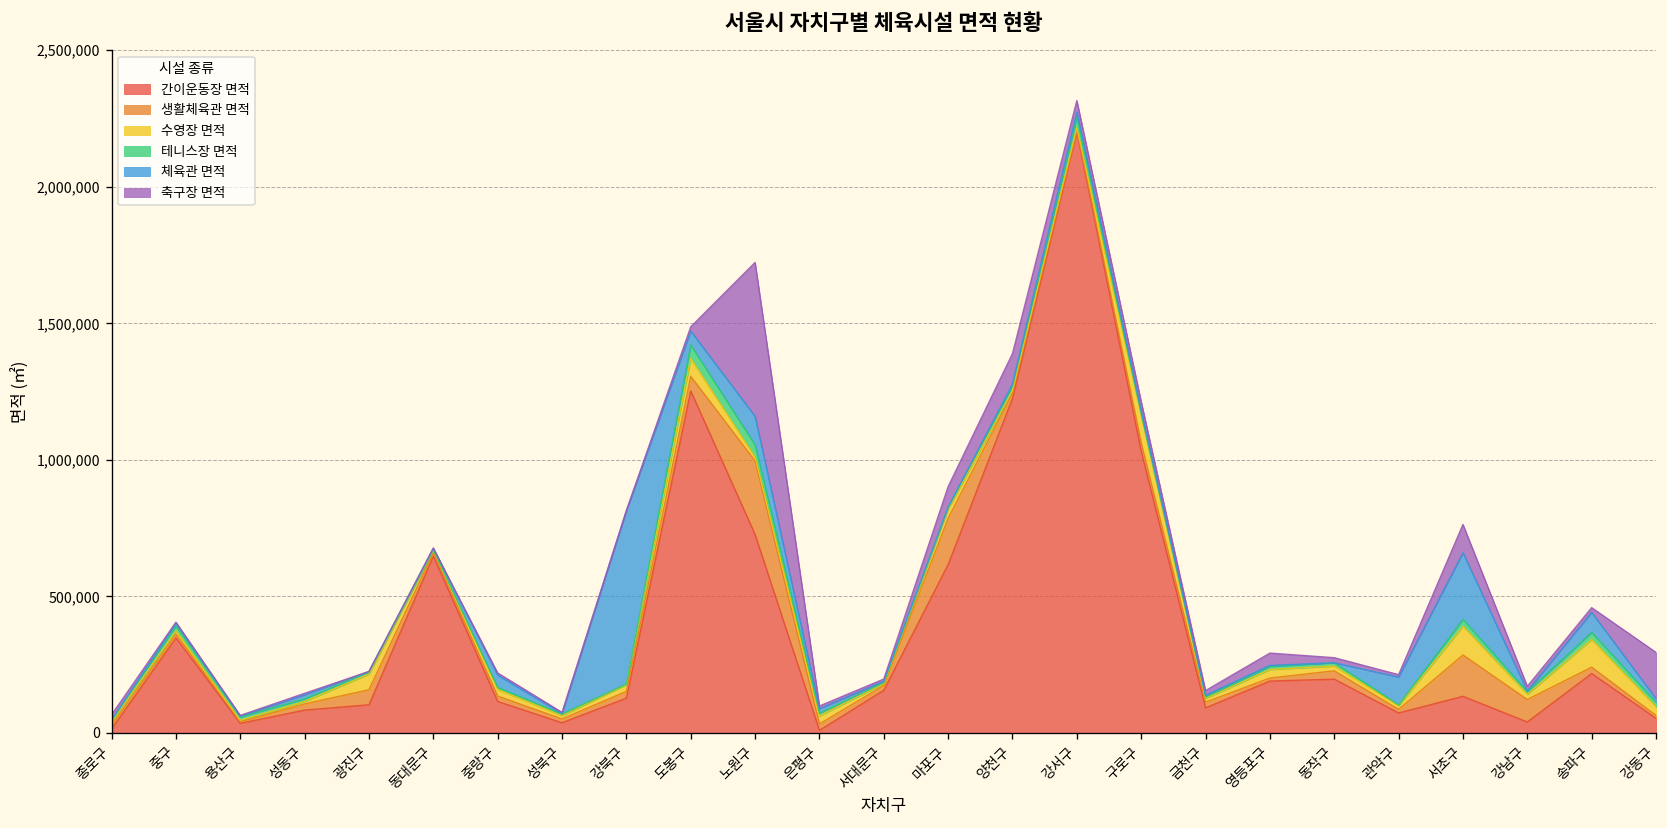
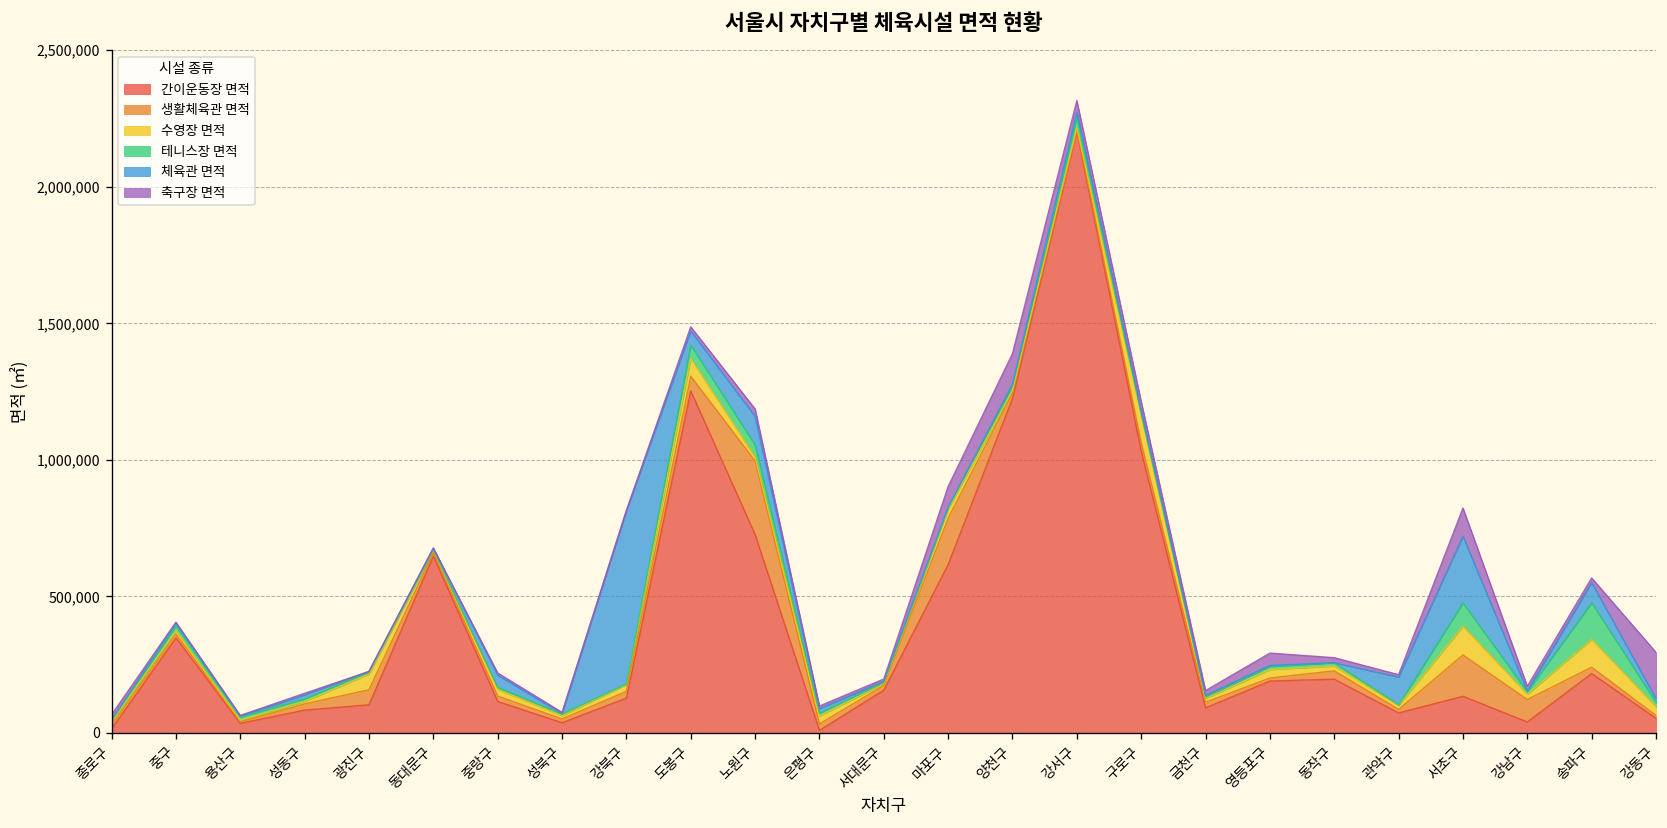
  {
    "수영장 면적": {
      "중구": "10,000",
      "도봉구": "70,000",
      "노원구": "10,000",
      "동작구": "20,000",
      "서초구": "110,000",
      "송파구": "100,000",
      "강동구": "30,000"
    },
    "테니스장 면적": {
      "도봉구": "50,000",
      "노원구": "40,000",
      "강서구": "40,000",
-     "서초구": "30,000",
-     "송파구": "30,000",
+     "서초구": "90,000",
+     "송파구": "130,000",
      "강동구": "20,000"
    },
    "체육관 면적": {
      "도봉구": "50,000",
      "노원구": "100,000",
      "강서구": "20,000",
      "서초구": "240,000",
      "송파구": "70,000",
      "강동구": "10,000"
    },
    "축구장 면적": {
      "종로구": "20,000",
      "도봉구": "20,000",
-     "노원구": "560,000",
+     "노원구": "30,000",
      "마포구": "80,000",
      "양천구": "110,000",
      "강서구": "40,000",
      "구로구": "30,000",
      "금천구": "20,000",
      "영등포구": "50,000",
      "동작구": "20,000",
      "서초구": "100,000",
      "강남구": "20,000",
      "송파구": "20,000",
      "강동구": "170,000"
    }
  }
